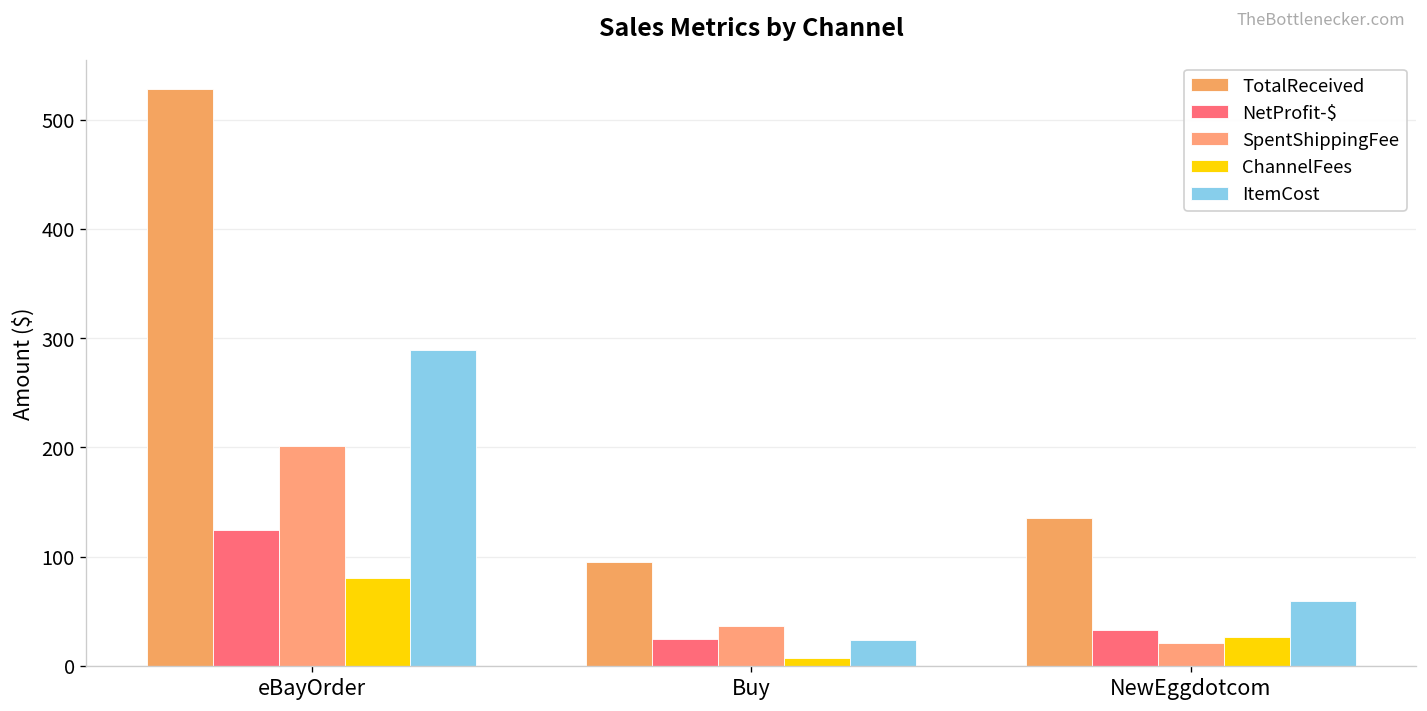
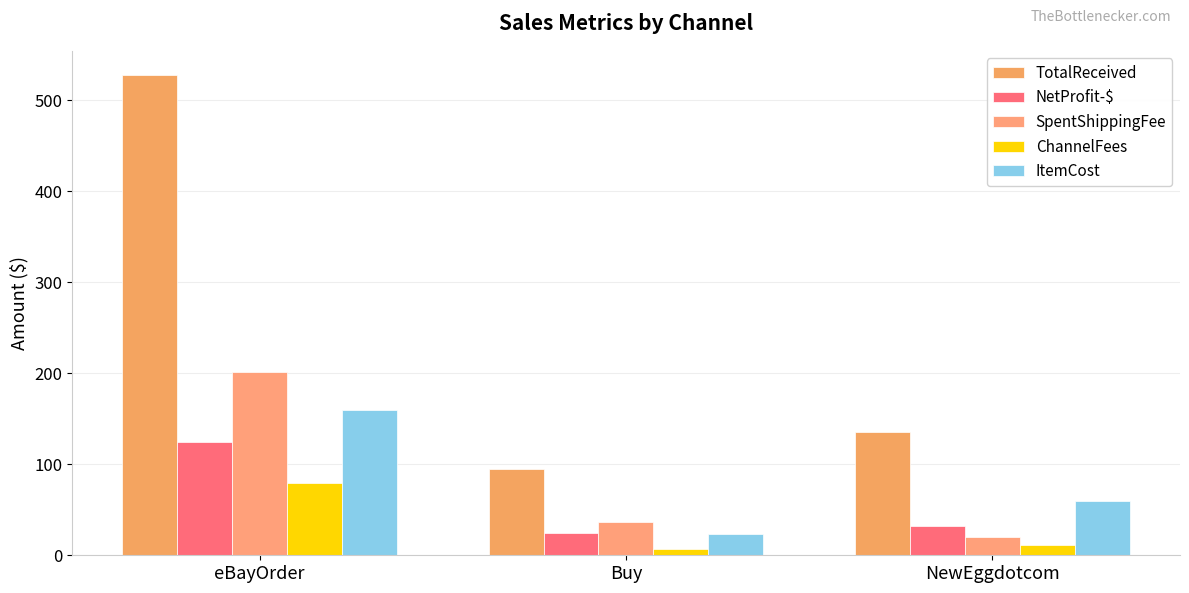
  {
    "ChannelFees": {
      "eBayOrder": 80,
      "Buy": 10,
-     "NewEggdotcom": 30
+     "NewEggdotcom": 10
    },
    "ItemCost": {
-     "eBayOrder": 290,
+     "eBayOrder": 160,
      "Buy": 20,
      "NewEggdotcom": 60
    }
  }
